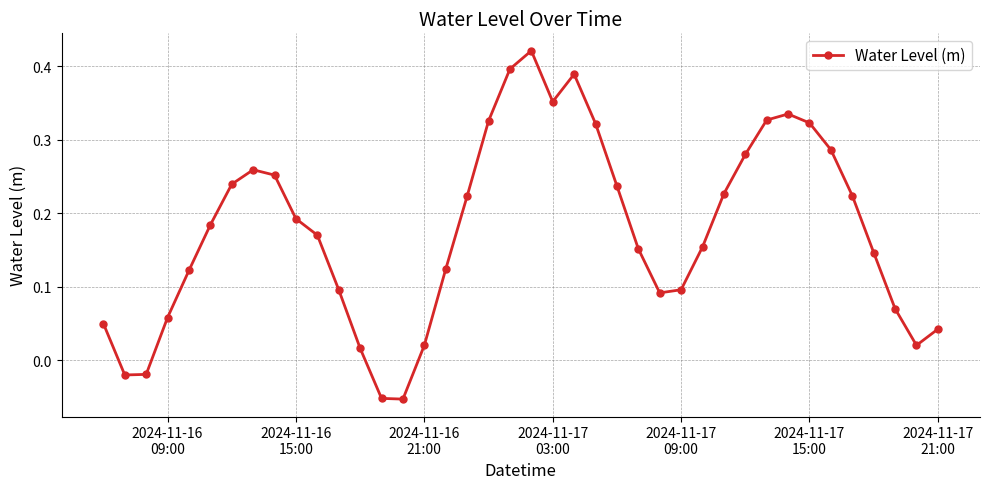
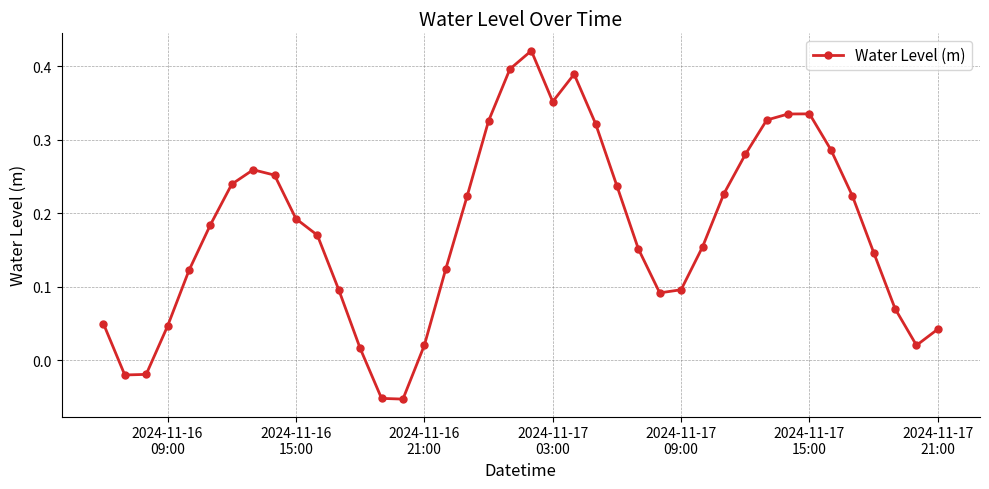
  {
-   "2024-11-16 09:00": 0.06,
+   "2024-11-16 09:00": 0.05,
    "2024-11-16 15:00": 0.19,
    "2024-11-16 21:00": 0.02,
    "2024-11-17 03:00": 0.35,
    "2024-11-17 09:00": 0.10,
-   "2024-11-17 15:00": 0.32,
+   "2024-11-17 15:00": 0.34,
    "2024-11-17 21:00": 0.04
  }
